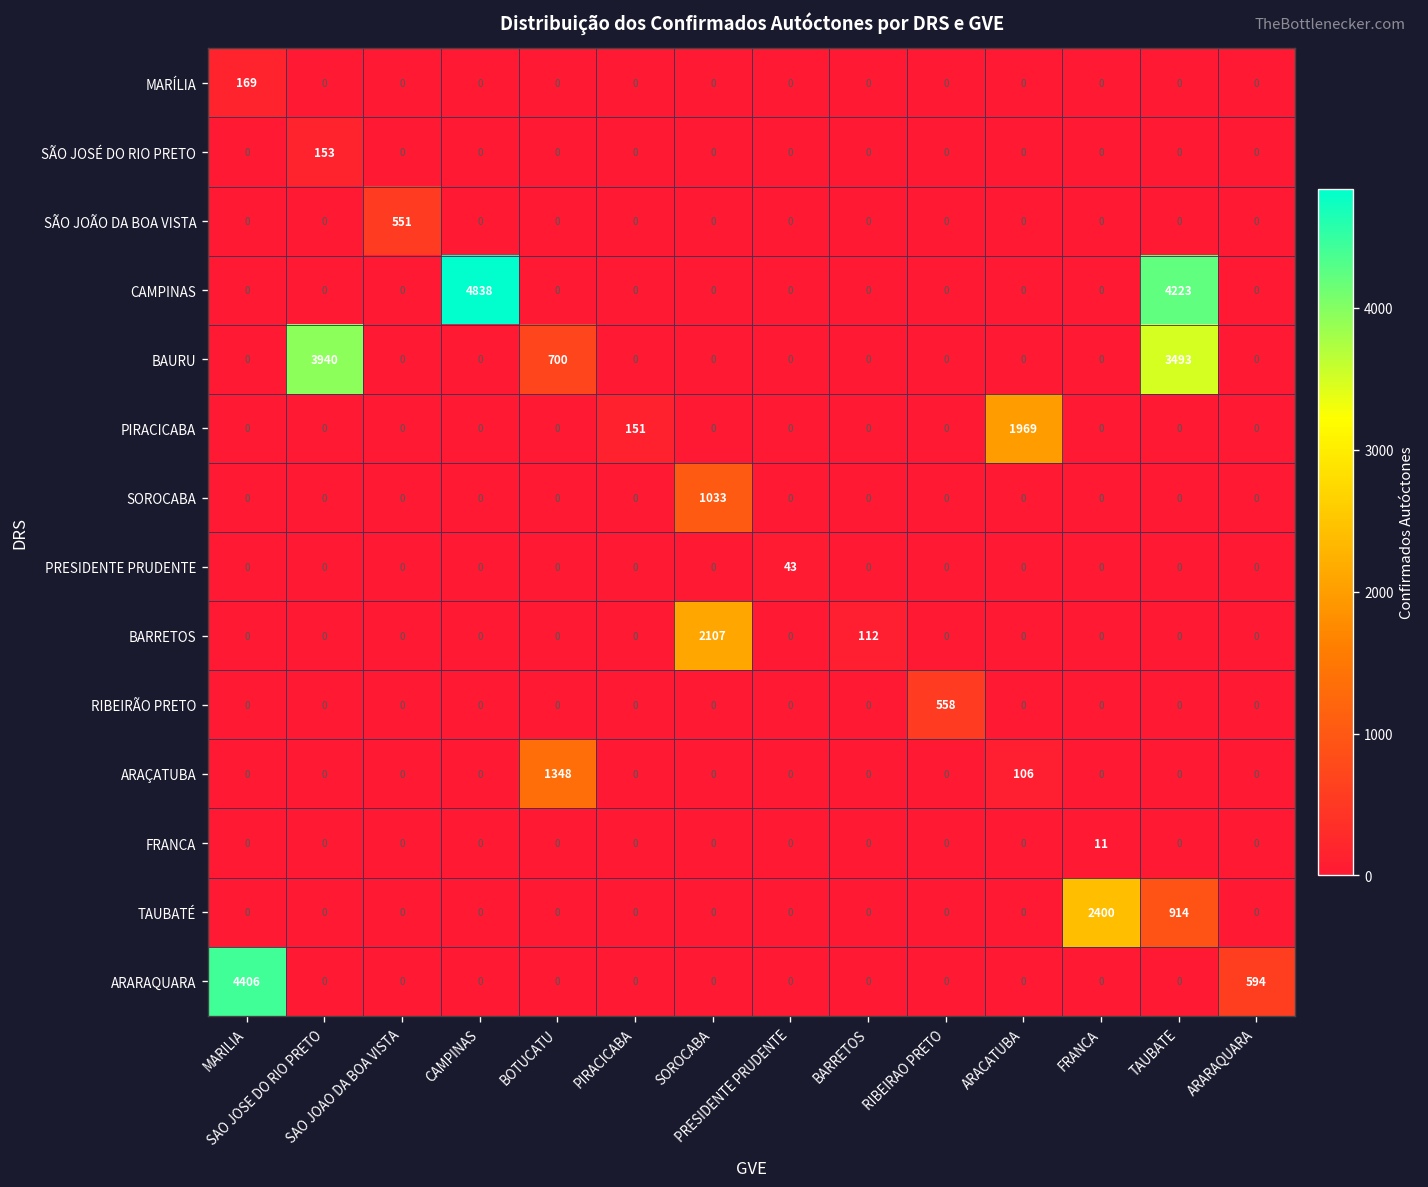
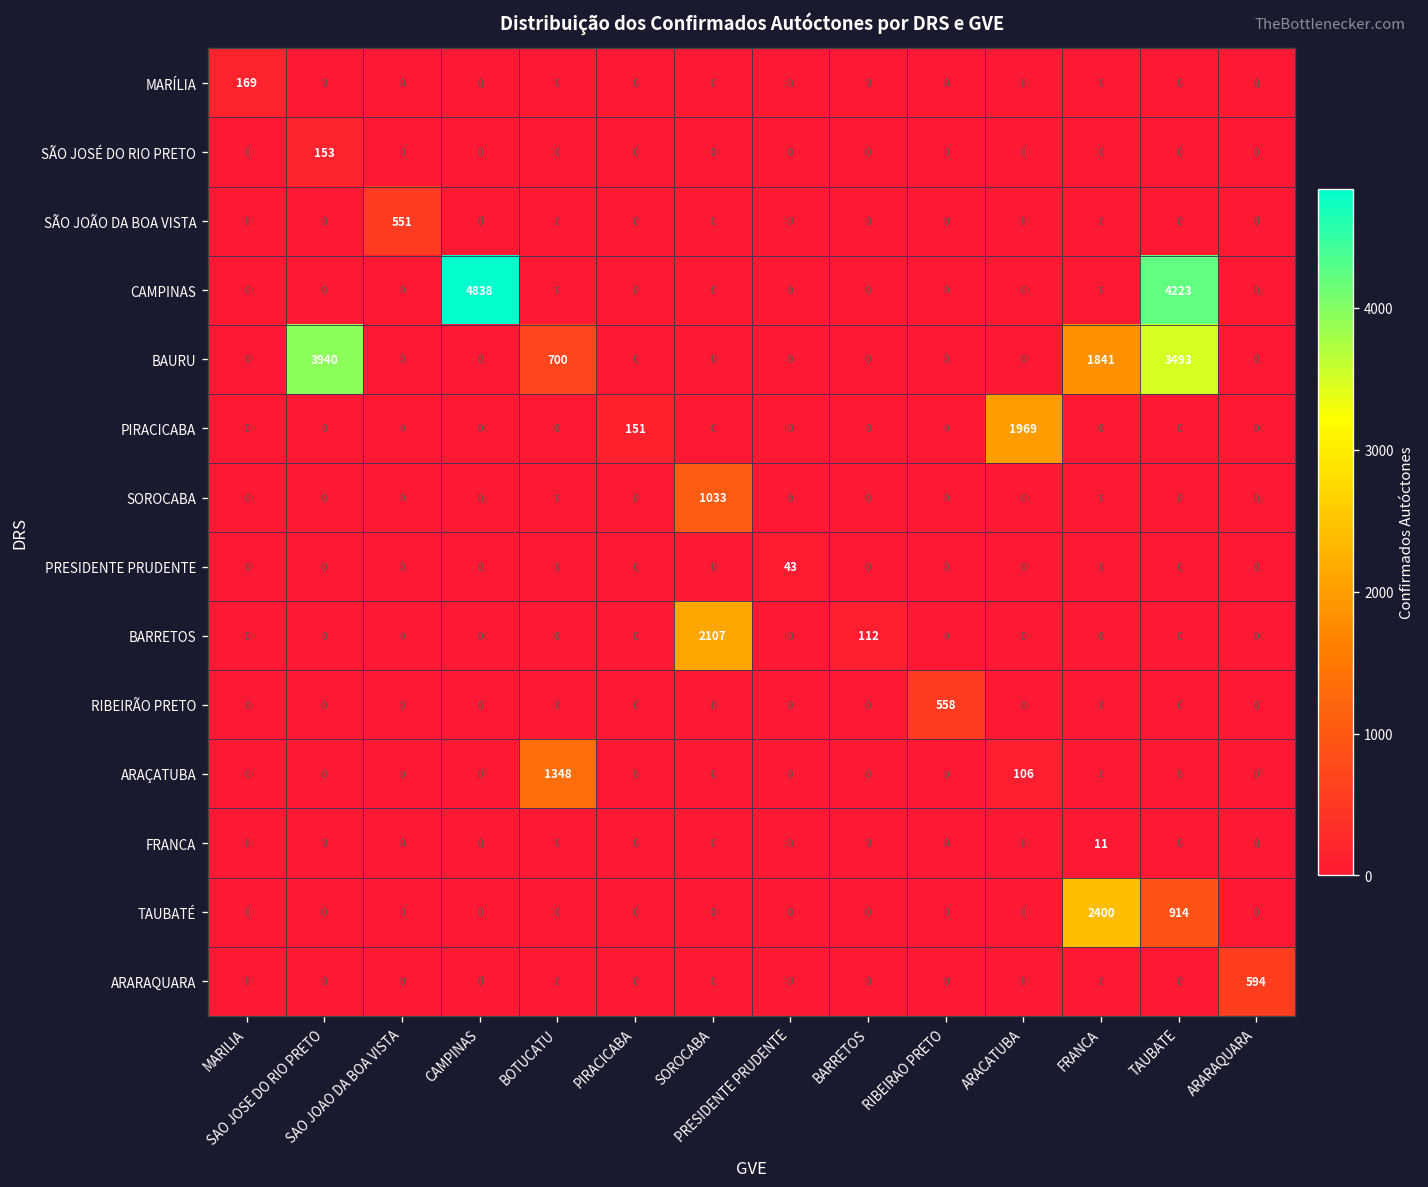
  {
    "MARÍLIA": {
      "MARILIA": 169,
      "SAO JOSE DO RIO PRETO": 0,
      "SAO JOAO DA BOA VISTA": 0,
      "CAMPINAS": 0,
      "BOTUCATU": 0,
      "PIRACICABA": 0,
      "SOROCABA": 0,
      "PRESIDENTE PRUDENTE": 0,
      "BARRETOS": 0,
      "RIBEIRAO PRETO": 0,
      "ARACATUBA": 0,
      "FRANCA": 0,
      "TAUBATE": 0,
      "ARARAQUARA": 0
    },
    "SÃO JOSÉ DO RIO PRETO": {
      "MARILIA": 0,
      "SAO JOSE DO RIO PRETO": 153,
      "SAO JOAO DA BOA VISTA": 0,
      "CAMPINAS": 0,
      "BOTUCATU": 0,
      "PIRACICABA": 0,
      "SOROCABA": 0,
      "PRESIDENTE PRUDENTE": 0,
      "BARRETOS": 0,
      "RIBEIRAO PRETO": 0,
      "ARACATUBA": 0,
      "FRANCA": 0,
      "TAUBATE": 0,
      "ARARAQUARA": 0
    },
    "SÃO JOÃO DA BOA VISTA": {
      "MARILIA": 0,
      "SAO JOSE DO RIO PRETO": 0,
      "SAO JOAO DA BOA VISTA": 551,
      "CAMPINAS": 0,
      "BOTUCATU": 0,
      "PIRACICABA": 0,
      "SOROCABA": 0,
      "PRESIDENTE PRUDENTE": 0,
      "BARRETOS": 0,
      "RIBEIRAO PRETO": 0,
      "ARACATUBA": 0,
      "FRANCA": 0,
      "TAUBATE": 0,
      "ARARAQUARA": 0
    },
    "CAMPINAS": {
      "MARILIA": 0,
      "SAO JOSE DO RIO PRETO": 0,
      "SAO JOAO DA BOA VISTA": 0,
      "CAMPINAS": 4838,
      "BOTUCATU": 0,
      "PIRACICABA": 0,
      "SOROCABA": 0,
      "PRESIDENTE PRUDENTE": 0,
      "BARRETOS": 0,
      "RIBEIRAO PRETO": 0,
      "ARACATUBA": 0,
      "FRANCA": 0,
      "TAUBATE": 4223,
      "ARARAQUARA": 0
    },
    "BAURU": {
      "MARILIA": 0,
      "SAO JOSE DO RIO PRETO": 3940,
      "SAO JOAO DA BOA VISTA": 0,
      "CAMPINAS": 0,
      "BOTUCATU": 700,
      "PIRACICABA": 0,
      "SOROCABA": 0,
      "PRESIDENTE PRUDENTE": 0,
      "BARRETOS": 0,
      "RIBEIRAO PRETO": 0,
      "ARACATUBA": 0,
-     "FRANCA": 0,
+     "FRANCA": 1841,
      "TAUBATE": 3493,
      "ARARAQUARA": 0
    },
    "PIRACICABA": {
      "MARILIA": 0,
      "SAO JOSE DO RIO PRETO": 0,
      "SAO JOAO DA BOA VISTA": 0,
      "CAMPINAS": 0,
      "BOTUCATU": 0,
      "PIRACICABA": 151,
      "SOROCABA": 0,
      "PRESIDENTE PRUDENTE": 0,
      "BARRETOS": 0,
      "RIBEIRAO PRETO": 0,
      "ARACATUBA": 1969,
      "FRANCA": 0,
      "TAUBATE": 0,
      "ARARAQUARA": 0
    },
    "SOROCABA": {
      "MARILIA": 0,
      "SAO JOSE DO RIO PRETO": 0,
      "SAO JOAO DA BOA VISTA": 0,
      "CAMPINAS": 0,
      "BOTUCATU": 0,
      "PIRACICABA": 0,
      "SOROCABA": 1033,
      "PRESIDENTE PRUDENTE": 0,
      "BARRETOS": 0,
      "RIBEIRAO PRETO": 0,
      "ARACATUBA": 0,
      "FRANCA": 0,
      "TAUBATE": 0,
      "ARARAQUARA": 0
    },
    "PRESIDENTE PRUDENTE": {
      "MARILIA": 0,
      "SAO JOSE DO RIO PRETO": 0,
      "SAO JOAO DA BOA VISTA": 0,
      "CAMPINAS": 0,
      "BOTUCATU": 0,
      "PIRACICABA": 0,
      "SOROCABA": 0,
      "PRESIDENTE PRUDENTE": 43,
      "BARRETOS": 0,
      "RIBEIRAO PRETO": 0,
      "ARACATUBA": 0,
      "FRANCA": 0,
      "TAUBATE": 0,
      "ARARAQUARA": 0
    },
    "BARRETOS": {
      "MARILIA": 0,
      "SAO JOSE DO RIO PRETO": 0,
      "SAO JOAO DA BOA VISTA": 0,
      "CAMPINAS": 0,
      "BOTUCATU": 0,
      "PIRACICABA": 0,
      "SOROCABA": 2107,
      "PRESIDENTE PRUDENTE": 0,
      "BARRETOS": 112,
      "RIBEIRAO PRETO": 0,
      "ARACATUBA": 0,
      "FRANCA": 0,
      "TAUBATE": 0,
      "ARARAQUARA": 0
    },
    "RIBEIRÃO PRETO": {
      "MARILIA": 0,
      "SAO JOSE DO RIO PRETO": 0,
      "SAO JOAO DA BOA VISTA": 0,
      "CAMPINAS": 0,
      "BOTUCATU": 0,
      "PIRACICABA": 0,
      "SOROCABA": 0,
      "PRESIDENTE PRUDENTE": 0,
      "BARRETOS": 0,
      "RIBEIRAO PRETO": 558,
      "ARACATUBA": 0,
      "FRANCA": 0,
      "TAUBATE": 0,
      "ARARAQUARA": 0
    },
    "ARAÇATUBA": {
      "MARILIA": 0,
      "SAO JOSE DO RIO PRETO": 0,
      "SAO JOAO DA BOA VISTA": 0,
      "CAMPINAS": 0,
      "BOTUCATU": 1348,
      "PIRACICABA": 0,
      "SOROCABA": 0,
      "PRESIDENTE PRUDENTE": 0,
      "BARRETOS": 0,
      "RIBEIRAO PRETO": 0,
      "ARACATUBA": 106,
      "FRANCA": 0,
      "TAUBATE": 0,
      "ARARAQUARA": 0
    },
    "FRANCA": {
      "MARILIA": 0,
      "SAO JOSE DO RIO PRETO": 0,
      "SAO JOAO DA BOA VISTA": 0,
      "CAMPINAS": 0,
      "BOTUCATU": 0,
      "PIRACICABA": 0,
      "SOROCABA": 0,
      "PRESIDENTE PRUDENTE": 0,
      "BARRETOS": 0,
      "RIBEIRAO PRETO": 0,
      "ARACATUBA": 0,
      "FRANCA": 11,
      "TAUBATE": 0,
      "ARARAQUARA": 0
    },
    "TAUBATÉ": {
      "MARILIA": 0,
      "SAO JOSE DO RIO PRETO": 0,
      "SAO JOAO DA BOA VISTA": 0,
      "CAMPINAS": 0,
      "BOTUCATU": 0,
      "PIRACICABA": 0,
      "SOROCABA": 0,
      "PRESIDENTE PRUDENTE": 0,
      "BARRETOS": 0,
      "RIBEIRAO PRETO": 0,
      "ARACATUBA": 0,
      "FRANCA": 2400,
      "TAUBATE": 914,
      "ARARAQUARA": 0
    },
    "ARARAQUARA": {
-     "MARILIA": 4406,
+     "MARILIA": 0,
      "SAO JOSE DO RIO PRETO": 0,
      "SAO JOAO DA BOA VISTA": 0,
      "CAMPINAS": 0,
      "BOTUCATU": 0,
      "PIRACICABA": 0,
      "SOROCABA": 0,
      "PRESIDENTE PRUDENTE": 0,
      "BARRETOS": 0,
      "RIBEIRAO PRETO": 0,
      "ARACATUBA": 0,
      "FRANCA": 0,
      "TAUBATE": 0,
      "ARARAQUARA": 594
    }
  }
